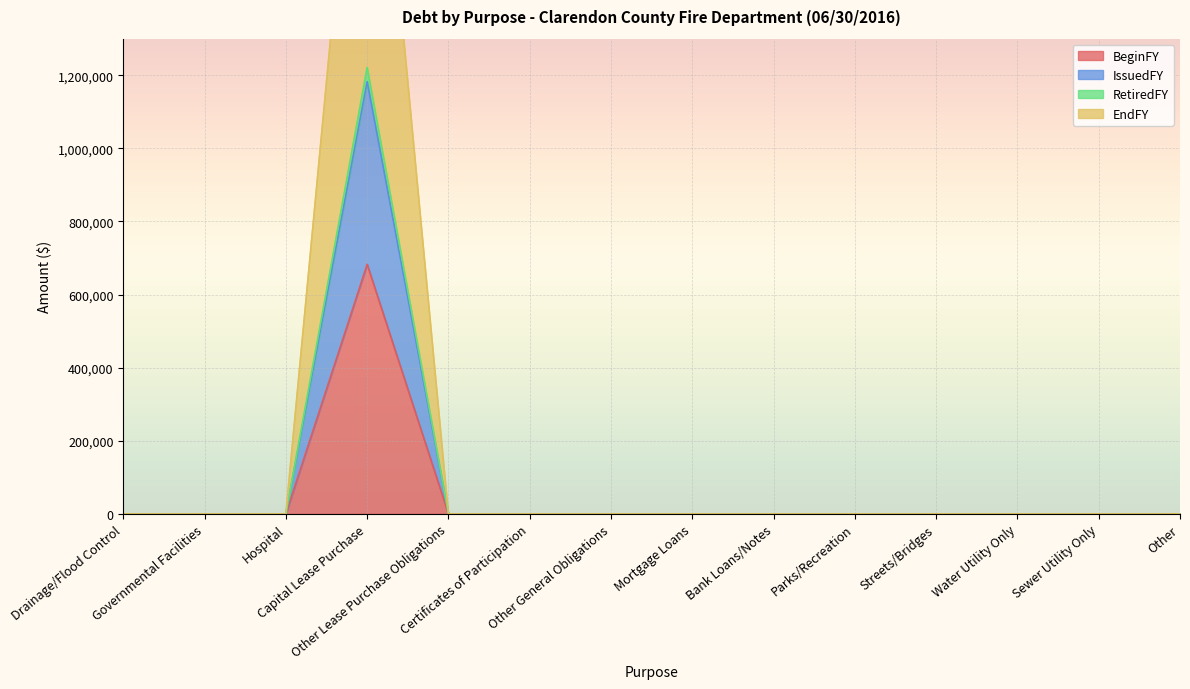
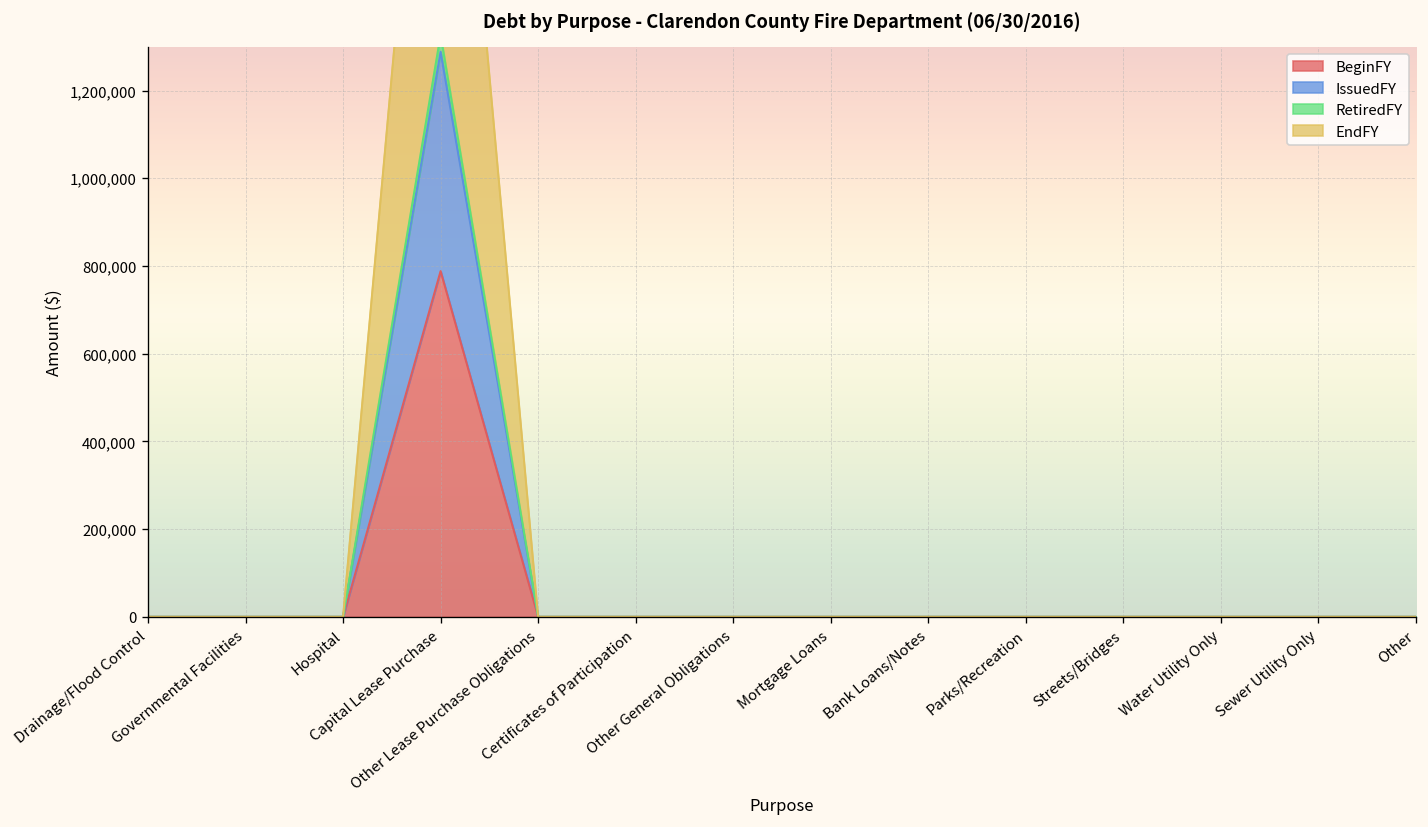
  {
    "BeginFY": {
-     "Capital Lease Purchase": "680,000"
+     "Capital Lease Purchase": "790,000"
    },
    "IssuedFY": {
      "Capital Lease Purchase": "500,000"
    }
  }
